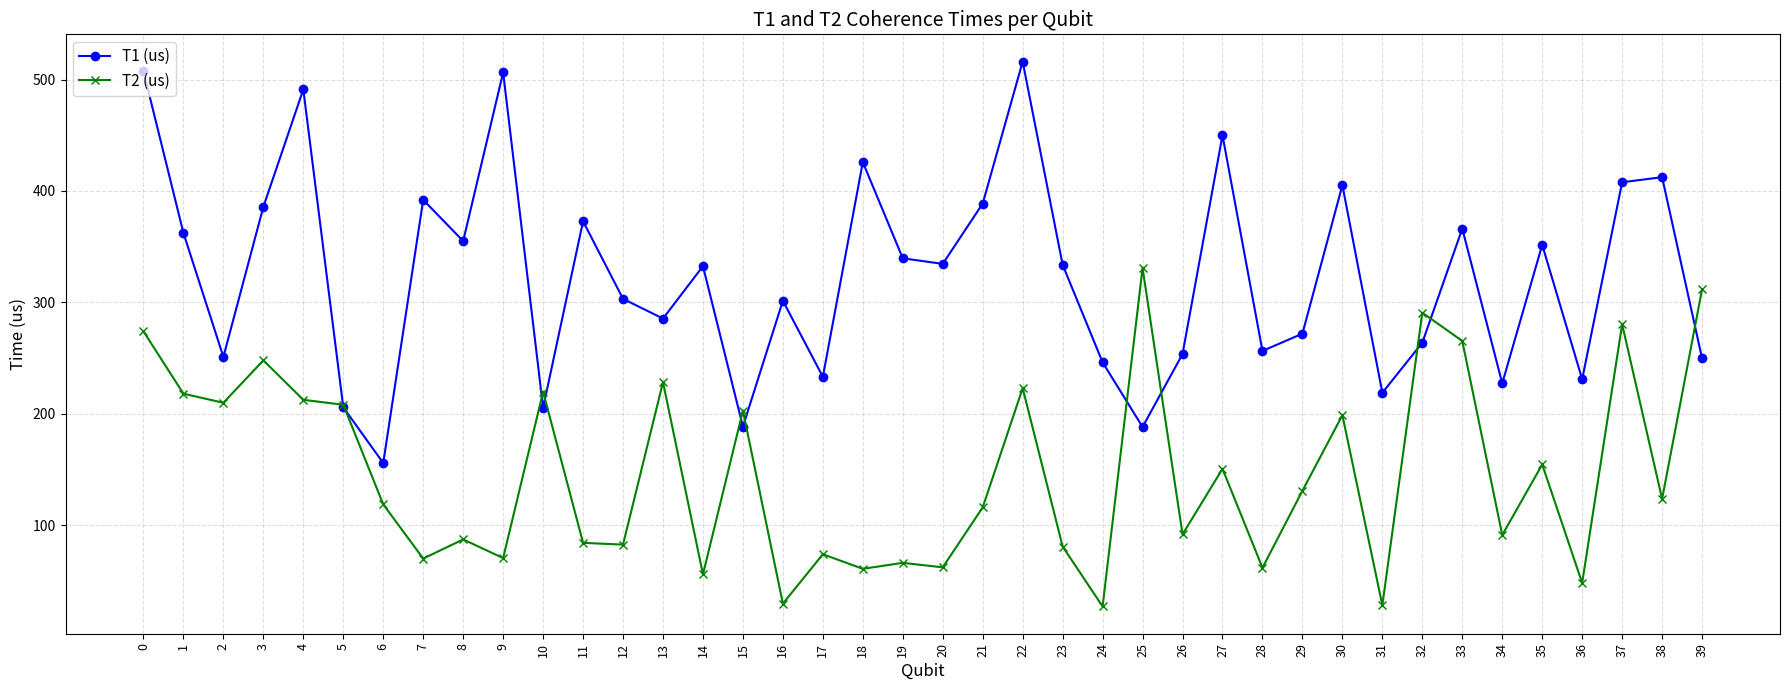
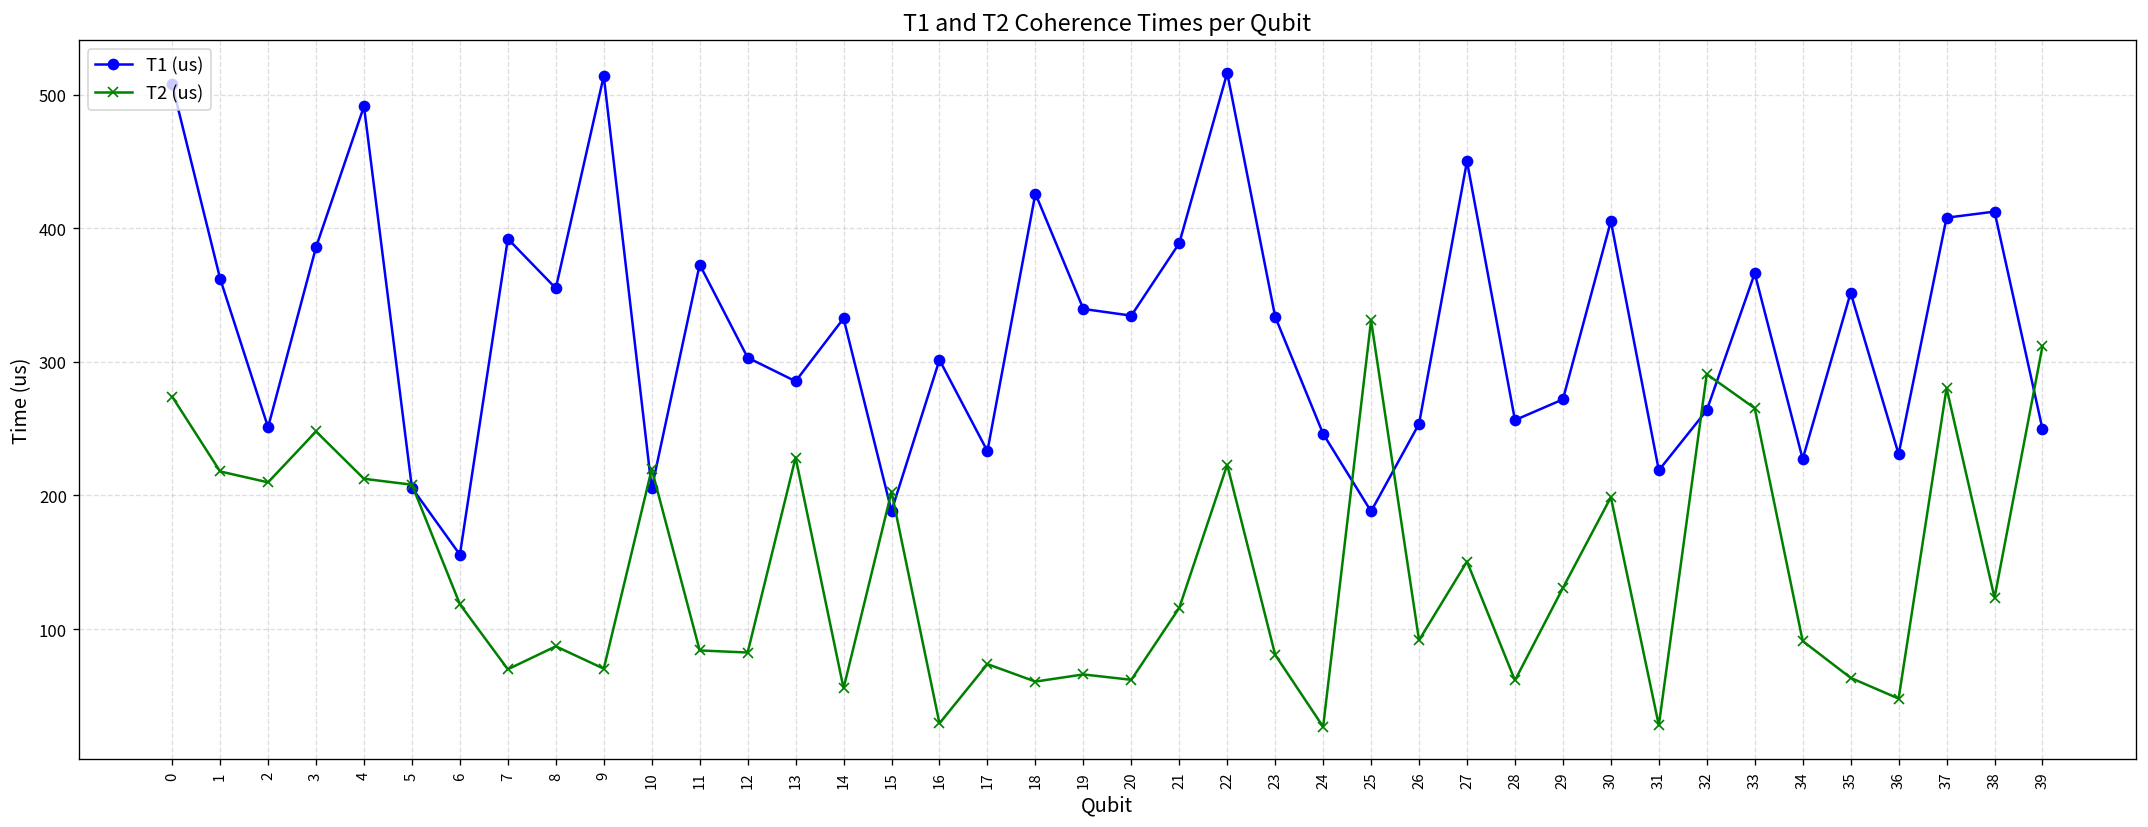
  {
    "T1 (us)": {
      "1": 362,
      "2": 251,
      "3": 386,
      "4": 491,
      "5": 206,
      "6": 156,
      "7": 392,
      "8": 355,
-     "9": 506,
+     "9": 514,
      "10": 205,
      "11": 373,
      "12": 303,
      "13": 285,
      "14": 332,
      "15": 188,
      "16": 301,
      "17": 233,
      "18": 426,
      "19": 340,
      "20": 335,
      "21": 389,
      "22": 516,
      "23": 334,
      "24": 246,
      "25": 188,
      "26": 254,
      "27": 450,
      "28": 256,
      "29": 272,
      "30": 405,
      "31": 219,
      "32": 264,
      "33": 366,
      "34": 227,
      "35": 352,
      "36": 231,
      "37": 408,
      "38": 412,
      "39": 250
    },
    "T2 (us)": {
      "0": 274,
      "1": 218,
      "2": 210,
      "3": 248,
      "4": 212,
      "5": 208,
      "6": 119,
      "7": 70,
      "8": 87,
      "9": 70,
      "10": 220,
      "11": 84,
      "12": 82,
      "13": 228,
      "14": 56,
      "15": 203,
      "16": 29,
      "17": 74,
      "18": 61,
      "19": 66,
      "20": 62,
      "21": 116,
      "22": 223,
      "23": 81,
      "24": 27,
      "25": 331,
      "26": 92,
      "27": 151,
      "28": 62,
      "29": 131,
      "30": 199,
      "31": 28,
      "32": 291,
      "33": 265,
      "34": 91,
-     "35": 154,
+     "35": 63,
      "36": 48,
      "37": 280,
      "38": 123,
      "39": 312
    }
  }
